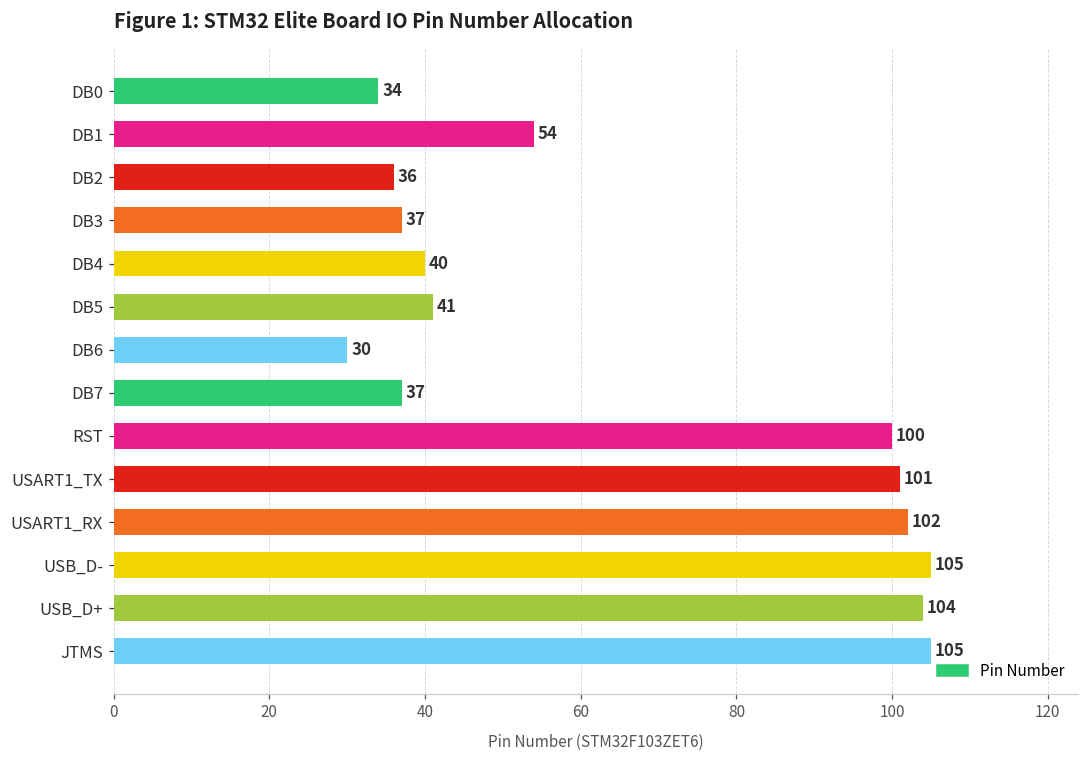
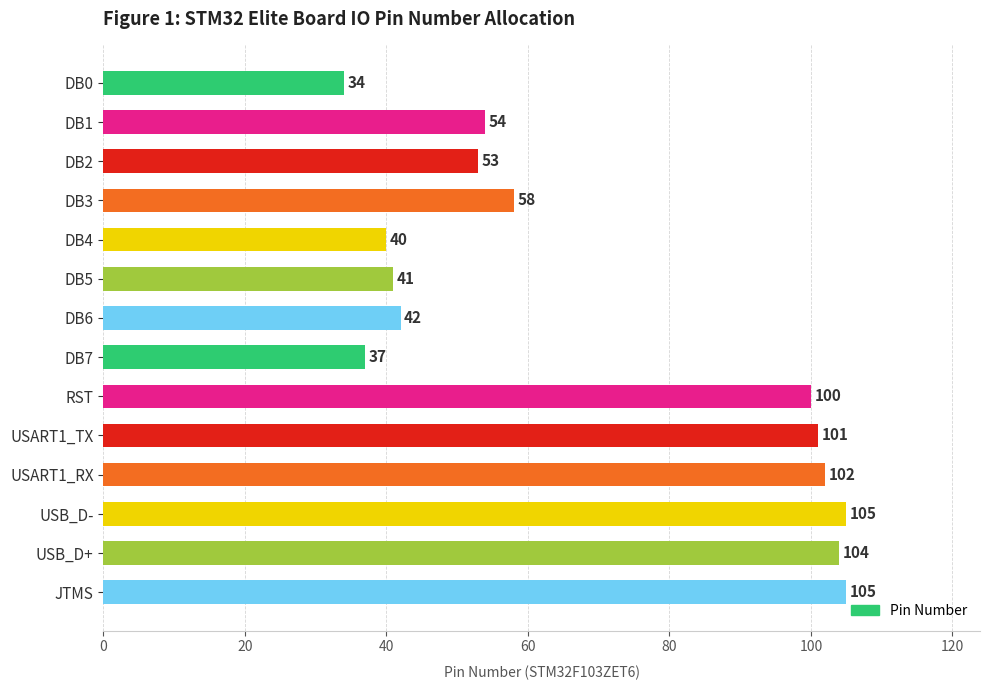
  {
    "DB0": 34,
    "DB1": 54,
-   "DB2": 36,
-   "DB3": 37,
+   "DB2": 53,
+   "DB3": 58,
    "DB4": 40,
    "DB5": 41,
-   "DB6": 30,
+   "DB6": 42,
    "DB7": 37,
    "RST": 100,
    "USART1_TX": 101,
    "USART1_RX": 102,
    "USB_D-": 105,
    "USB_D+": 104,
    "JTMS": 105
  }
